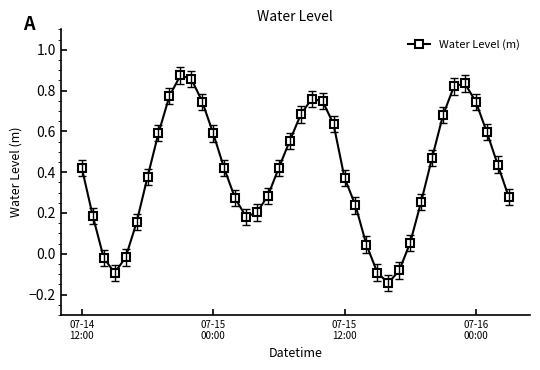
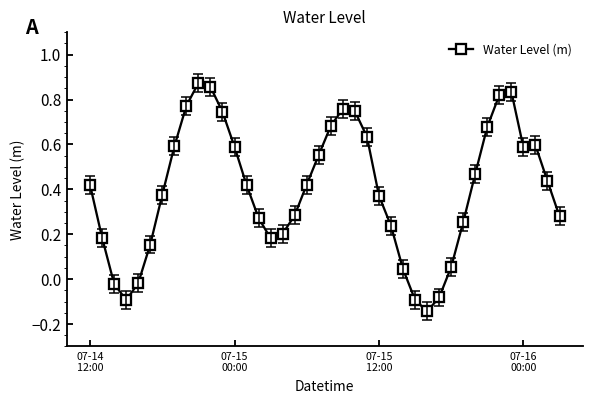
  {
    "Water Level (m)": {
      "07-14 12:00": 0.42,
      "07-15 00:00": 0.59,
      "07-15 12:00": 0.37,
-     "07-16 00:00": 0.74
+     "07-16 00:00": 0.59
    }
  }
